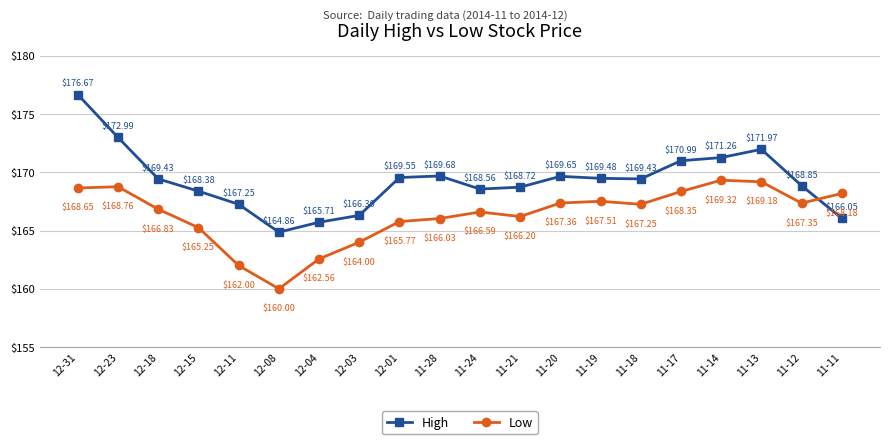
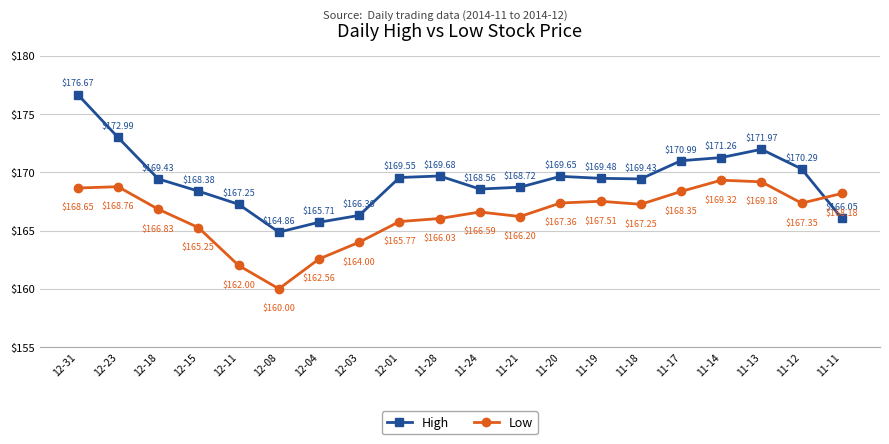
  {
    "High": {
      "12-31": "$176.67",
      "12-23": "$172.99",
      "12-18": "$169.43",
      "12-15": "$168.38",
      "12-11": "$167.25",
      "12-08": "$164.86",
      "12-04": "$165.71",
      "12-03": "$166.30",
      "12-01": "$169.55",
      "11-28": "$169.68",
      "11-24": "$168.56",
      "11-21": "$168.72",
      "11-20": "$169.65",
      "11-19": "$169.48",
      "11-18": "$169.43",
      "11-17": "$170.99",
      "11-14": "$171.26",
      "11-13": "$171.97",
-     "11-12": "$168.85"
+     "11-12": "$170.29"
    },
    "Low": {
      "12-31": "$168.65",
      "12-23": "$168.76",
      "12-18": "$166.83",
      "12-15": "$165.25",
      "12-11": "$162.00",
      "12-08": "$160.00",
      "12-04": "$162.56",
      "12-03": "$164.00",
      "12-01": "$165.77",
      "11-28": "$166.03",
      "11-24": "$166.59",
      "11-21": "$166.20",
      "11-20": "$167.36",
      "11-19": "$167.51",
      "11-18": "$167.25",
      "11-17": "$168.35",
      "11-14": "$169.32",
      "11-13": "$169.18",
      "11-12": "$167.35"
    }
  }
